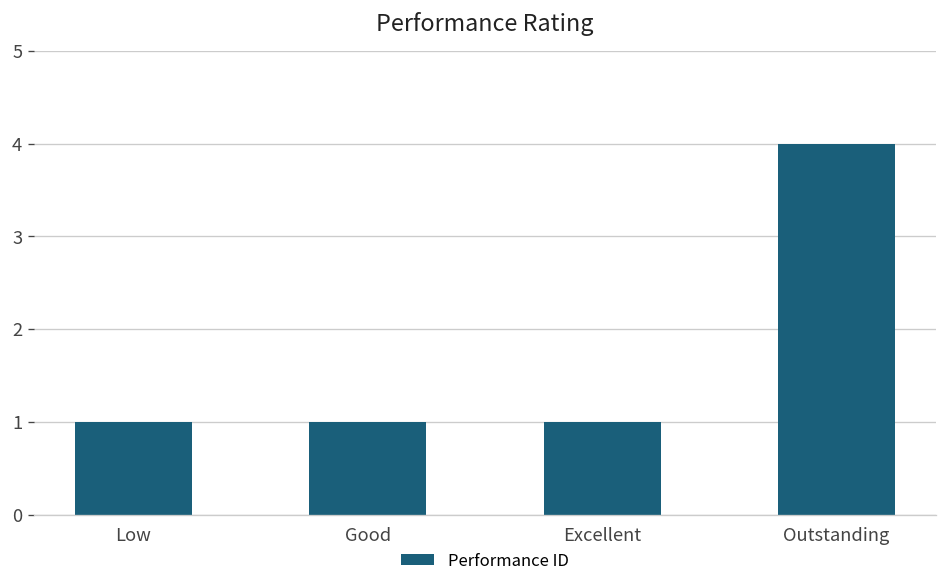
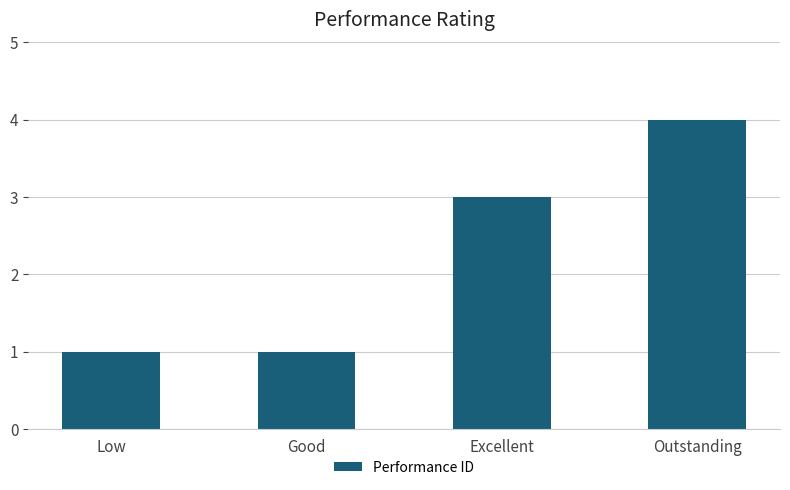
  {
    "Low": 1,
    "Good": 1,
-   "Excellent": 1,
+   "Excellent": 3,
    "Outstanding": 4
  }
